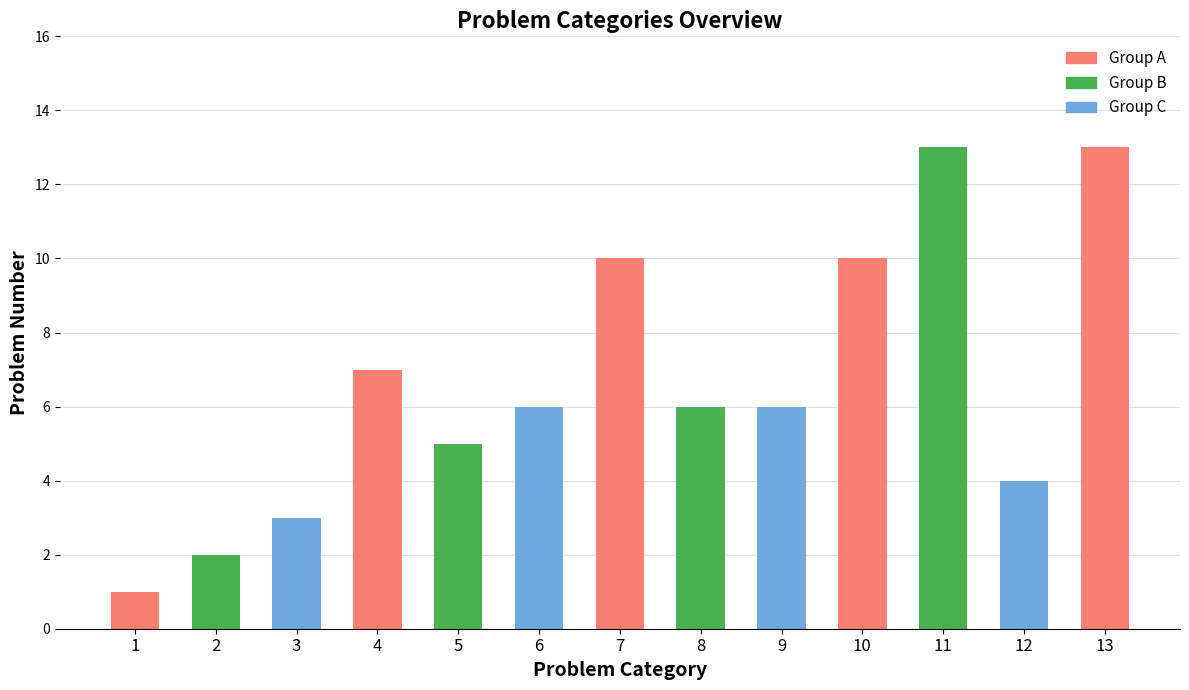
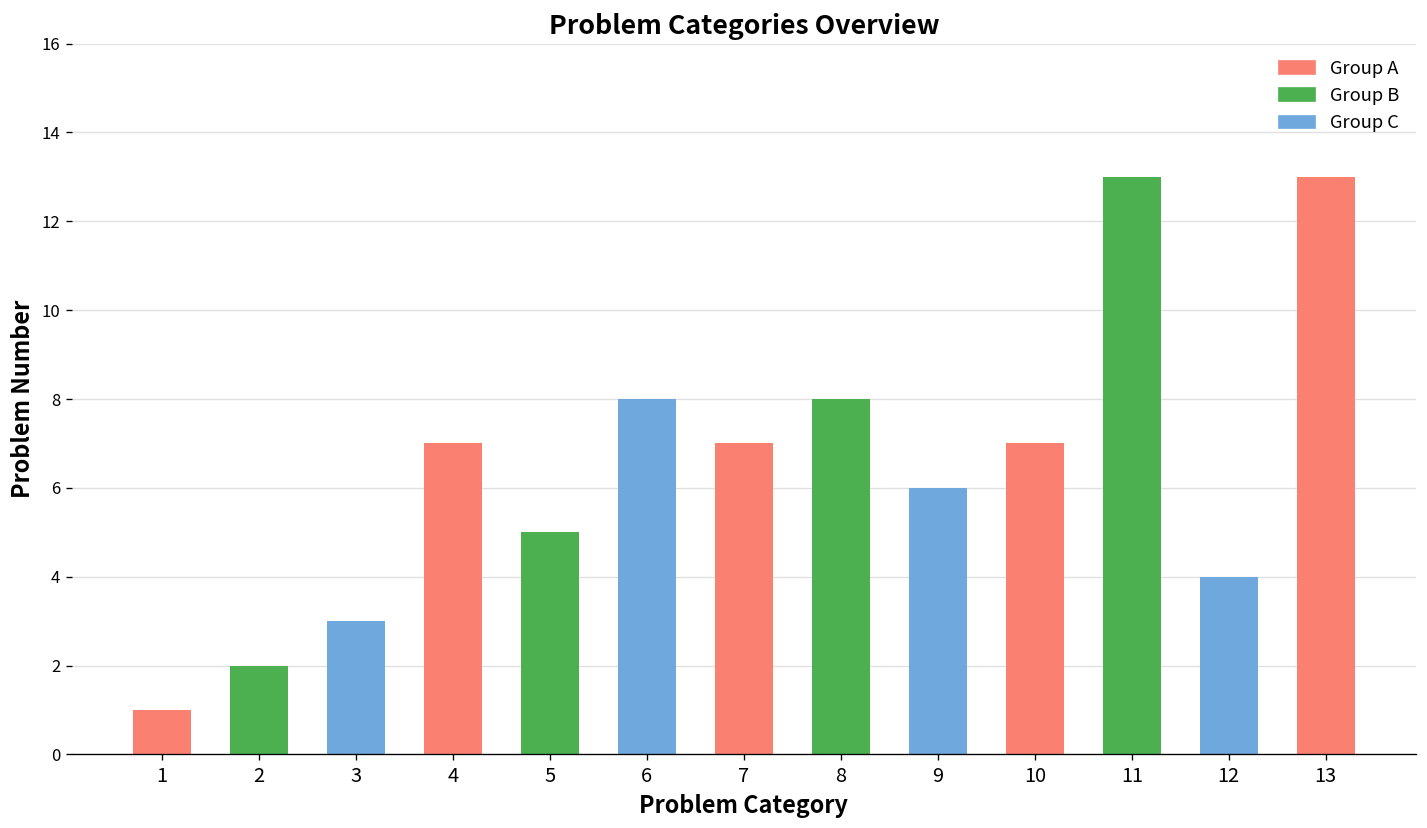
  {
    "1": 1,
    "2": 2,
    "3": 3,
    "4": 7,
    "5": 5,
-   "6": 6,
-   "7": 10,
-   "8": 6,
+   "6": 8,
+   "7": 7,
+   "8": 8,
    "9": 6,
-   "10": 10,
+   "10": 7,
    "11": 13,
    "12": 4,
    "13": 13
  }
